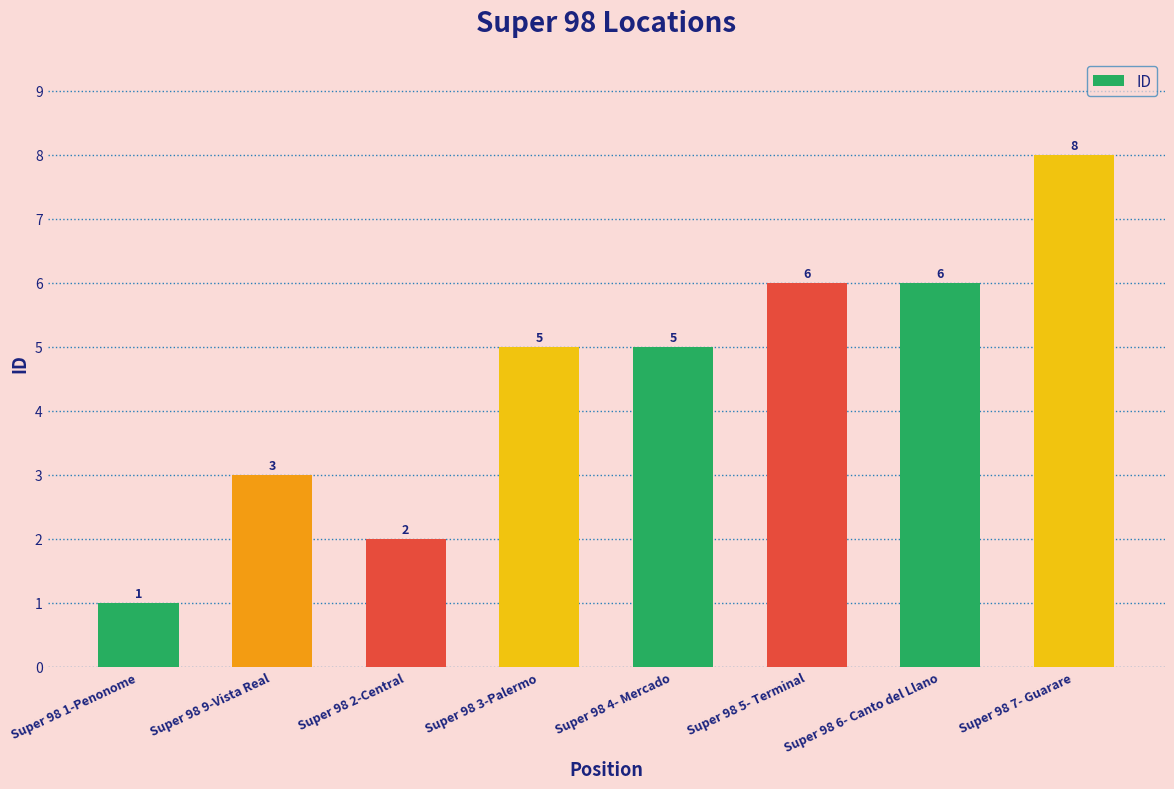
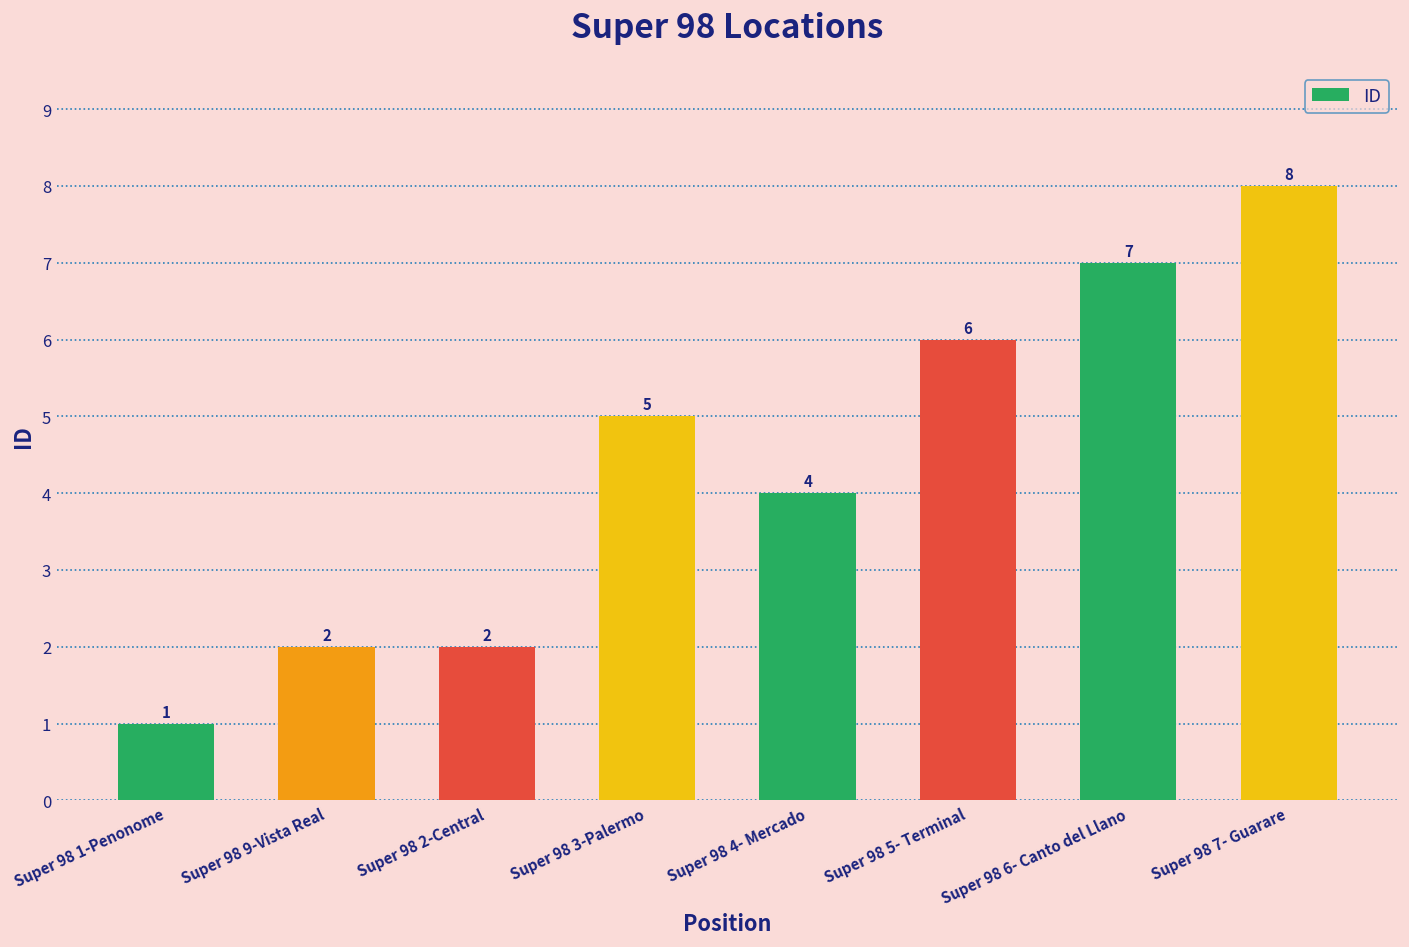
  {
    "Super 98 1-Penonome": 1,
-   "Super 98 9-Vista Real": 3,
+   "Super 98 9-Vista Real": 2,
    "Super 98 2-Central": 2,
    "Super 98 3-Palermo": 5,
-   "Super 98 4- Mercado": 5,
+   "Super 98 4- Mercado": 4,
    "Super 98 5- Terminal": 6,
-   "Super 98 6- Canto del Llano": 6,
+   "Super 98 6- Canto del Llano": 7,
    "Super 98 7- Guarare": 8
  }
